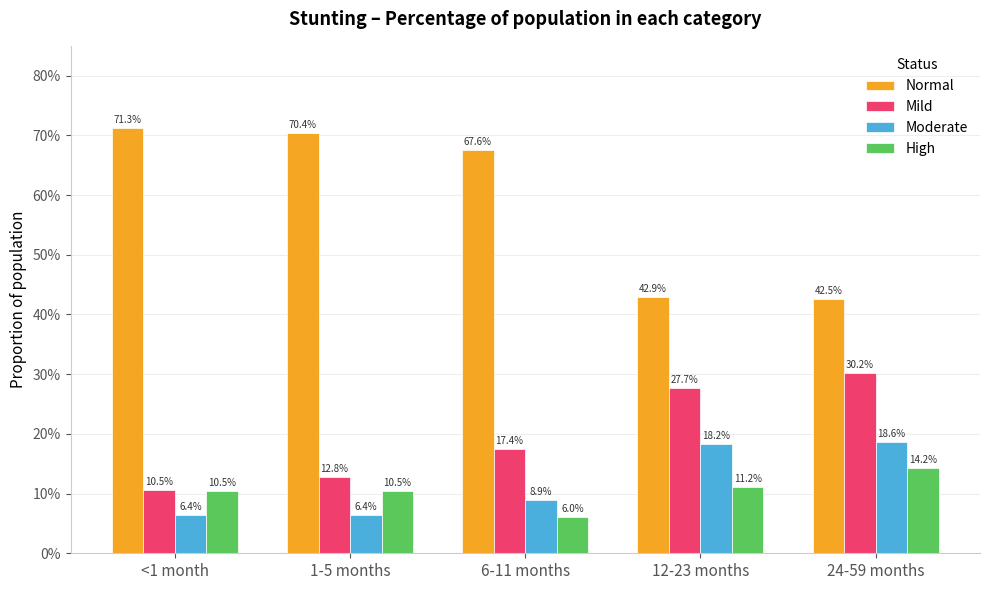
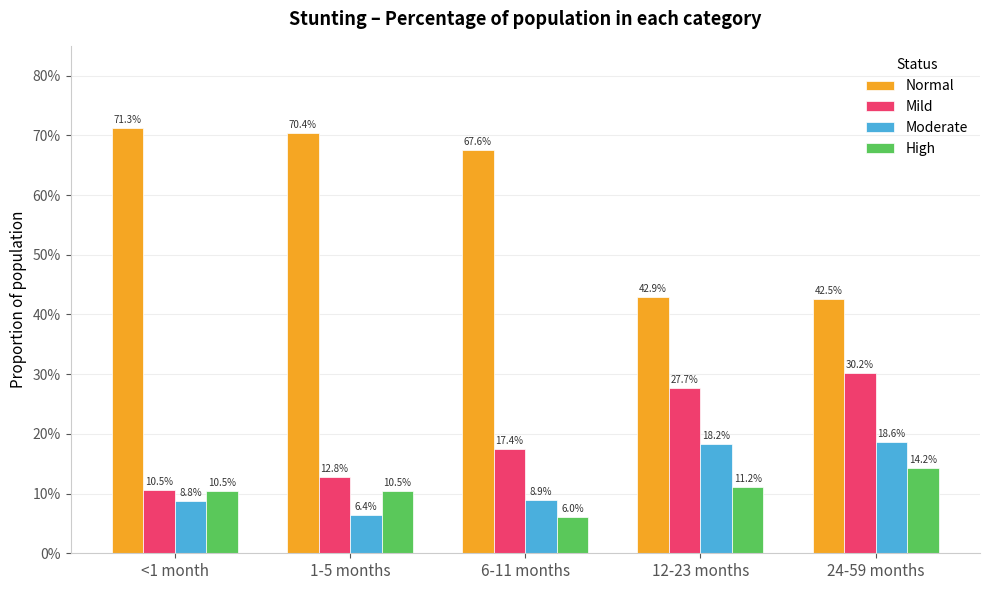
  {
    "Normal": {
      "<1 month": "71.3%",
      "1-5 months": "70.4%",
      "6-11 months": "67.6%",
      "12-23 months": "42.9%",
      "24-59 months": "42.5%"
    },
    "Mild": {
      "<1 month": "10.5%",
      "1-5 months": "12.8%",
      "6-11 months": "17.4%",
      "12-23 months": "27.7%",
      "24-59 months": "30.2%"
    },
    "Moderate": {
-     "<1 month": "6.4%",
+     "<1 month": "8.8%",
      "1-5 months": "6.4%",
      "6-11 months": "8.9%",
      "12-23 months": "18.2%",
      "24-59 months": "18.6%"
    },
    "High": {
      "<1 month": "10.5%",
      "1-5 months": "10.5%",
      "6-11 months": "6.0%",
      "12-23 months": "11.2%",
      "24-59 months": "14.2%"
    }
  }
